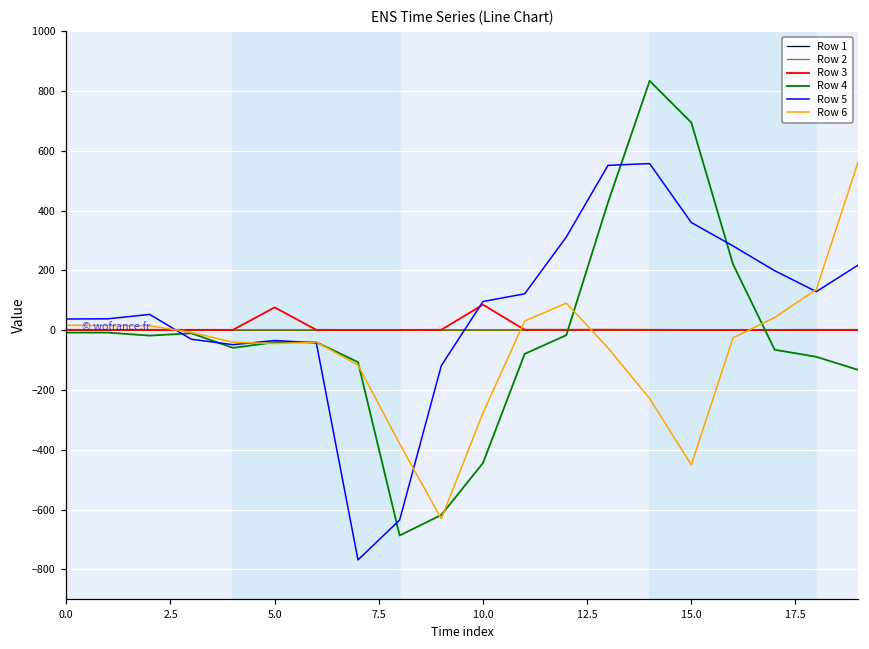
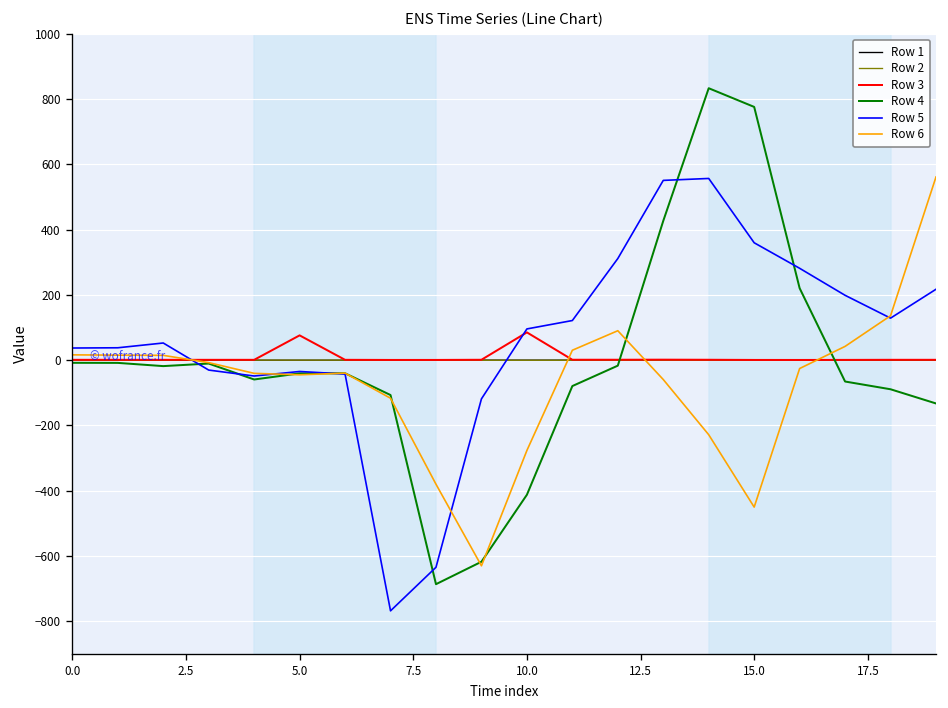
  {
    "Row 2": {
      "5.0": 0,
      "10.0": 0
    },
    "Row 3": {
      "5.0": 80,
      "10.0": 90
    },
    "Row 4": {
-     "10.0": -440,
-     "15.0": 690
+     "10.0": -410,
+     "15.0": 780
    },
    "Row 5": {
      "0.0": 40,
      "10.0": 100,
      "15.0": 360
    },
    "Row 6": {
      "0.0": 20,
      "10.0": -280,
      "15.0": -450
    }
  }
